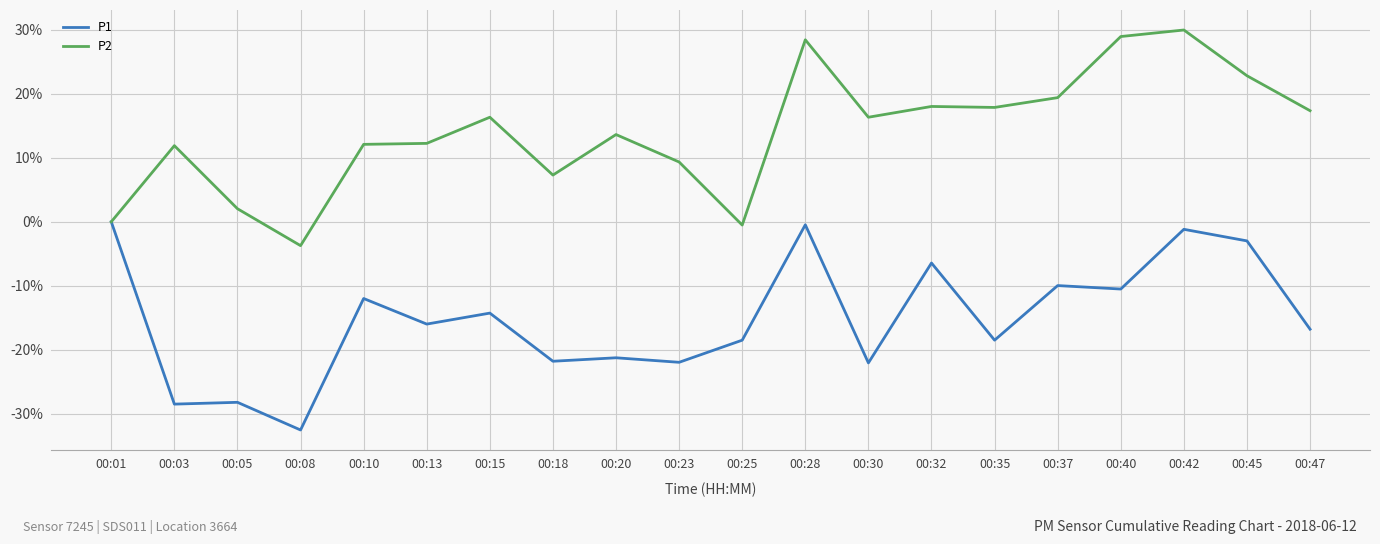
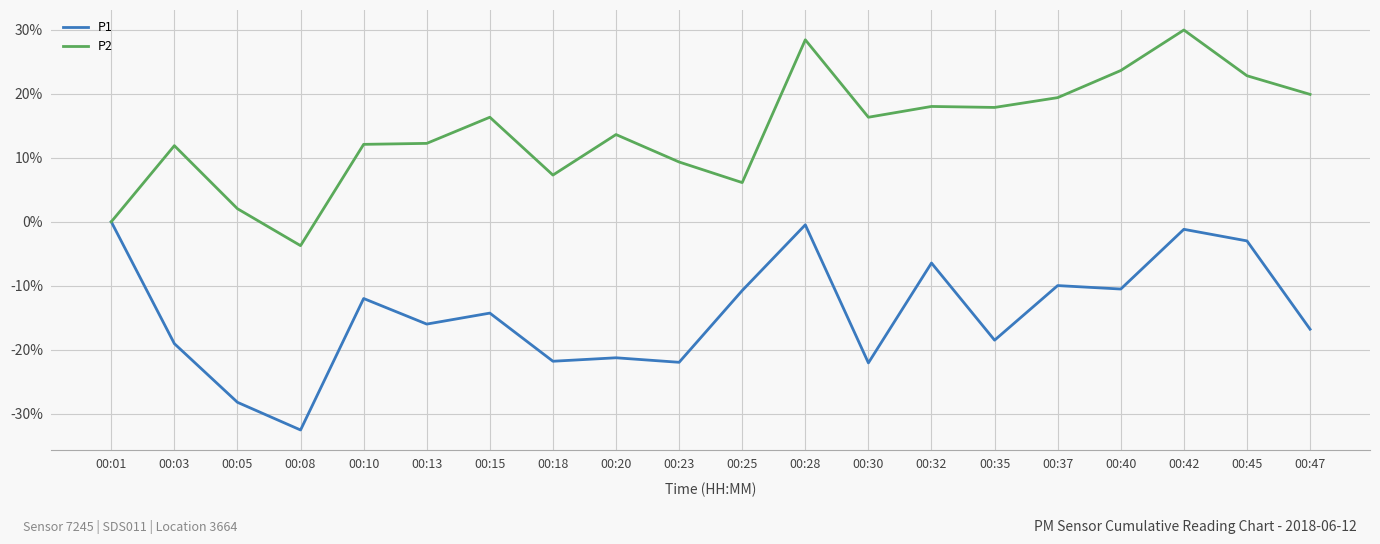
  {
    "P1": {
-     "00:03": "-28%",
+     "00:03": "-19%",
      "00:05": "-28%",
      "00:08": "-33%",
      "00:10": "-12%",
      "00:13": "-16%",
      "00:15": "-14%",
      "00:18": "-22%",
      "00:20": "-21%",
      "00:23": "-22%",
-     "00:25": "-18%",
+     "00:25": "-11%",
      "00:28": "0%",
      "00:30": "-22%",
      "00:32": "-6%",
      "00:35": "-18%",
      "00:37": "-10%",
      "00:40": "-11%",
      "00:42": "-1%",
      "00:45": "-3%",
      "00:47": "-17%"
    },
    "P2": {
      "00:03": "12%",
      "00:05": "2%",
      "00:08": "-4%",
      "00:10": "12%",
      "00:13": "12%",
      "00:15": "16%",
      "00:18": "7%",
      "00:20": "14%",
      "00:23": "9%",
-     "00:25": "-1%",
+     "00:25": "6%",
      "00:28": "28%",
      "00:30": "16%",
      "00:32": "18%",
      "00:35": "18%",
      "00:37": "19%",
-     "00:40": "29%",
+     "00:40": "24%",
      "00:42": "30%",
      "00:45": "23%",
-     "00:47": "17%"
+     "00:47": "20%"
    }
  }
